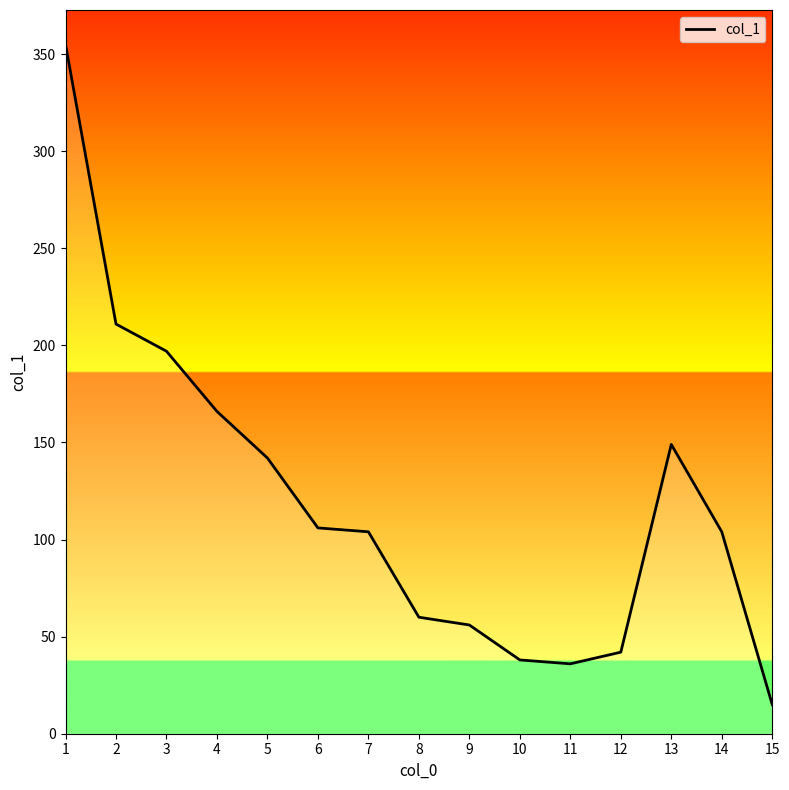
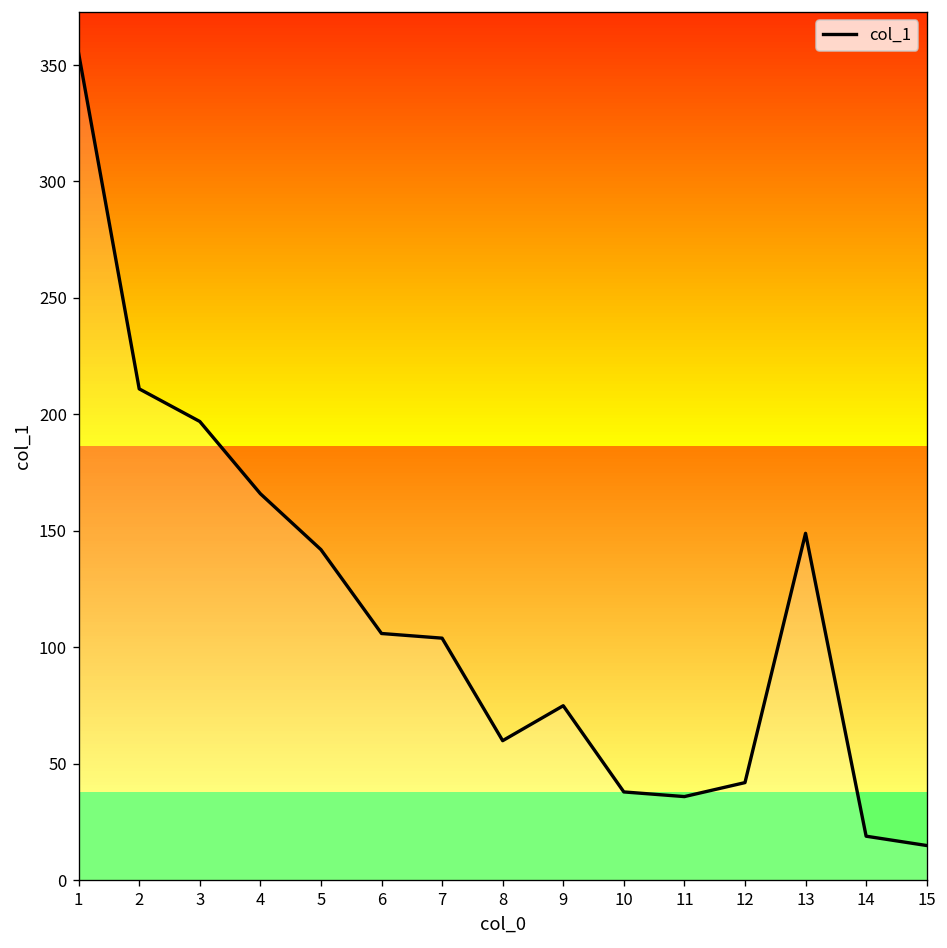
  {
    "1": 355,
    "2": 211,
    "3": 197,
    "4": 166,
    "5": 142,
    "6": 106,
    "7": 104,
    "8": 60,
-   "9": 56,
+   "9": 75,
    "10": 38,
    "11": 36,
    "12": 42,
    "13": 149,
-   "14": 104,
+   "14": 19,
    "15": 15
  }
